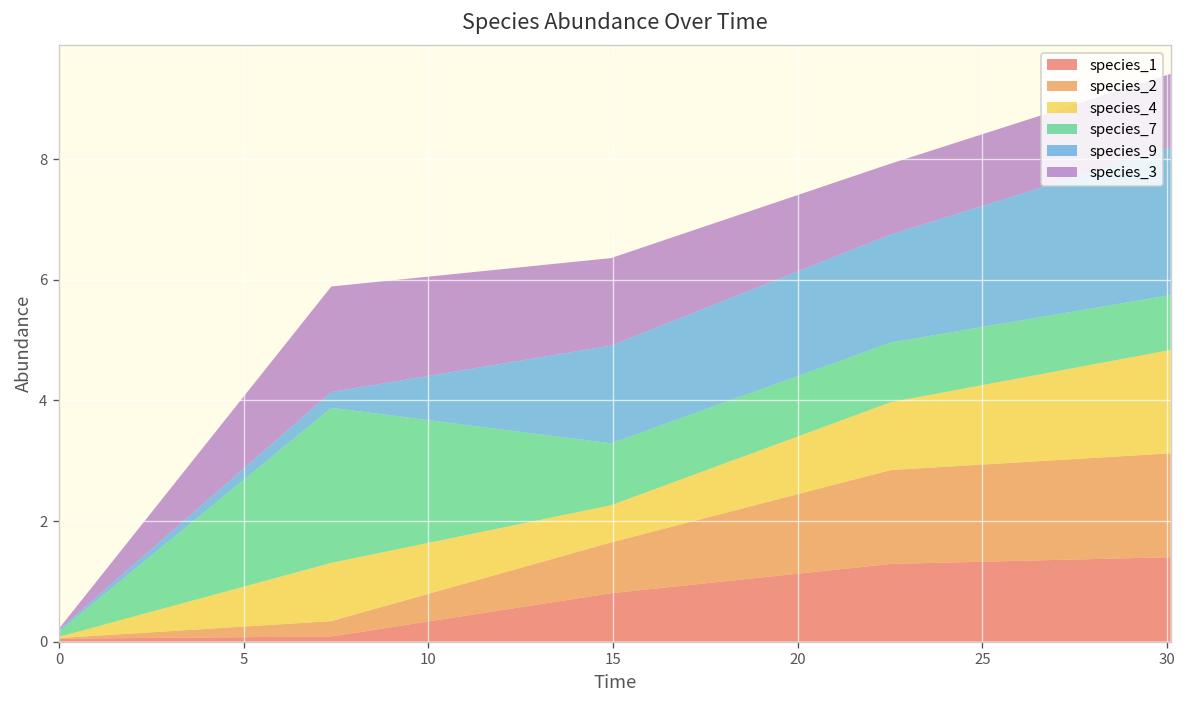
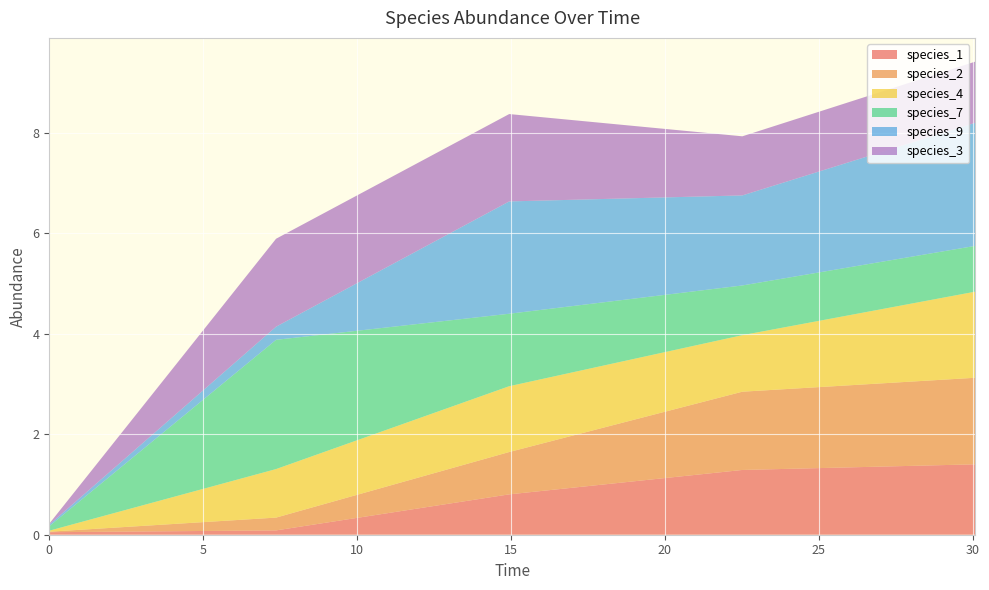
  {
    "species_4": {
-     "15": 0.6,
+     "15": 1.3,
      "30": 1.7
    },
    "species_7": {
-     "15": 1.0,
+     "15": 1.4,
      "30": 0.9
    },
    "species_9": {
-     "15": 1.6,
+     "15": 2.2,
      "30": 2.4
    },
    "species_3": {
-     "15": 1.5,
+     "15": 1.7,
      "30": 1.2
    }
  }
